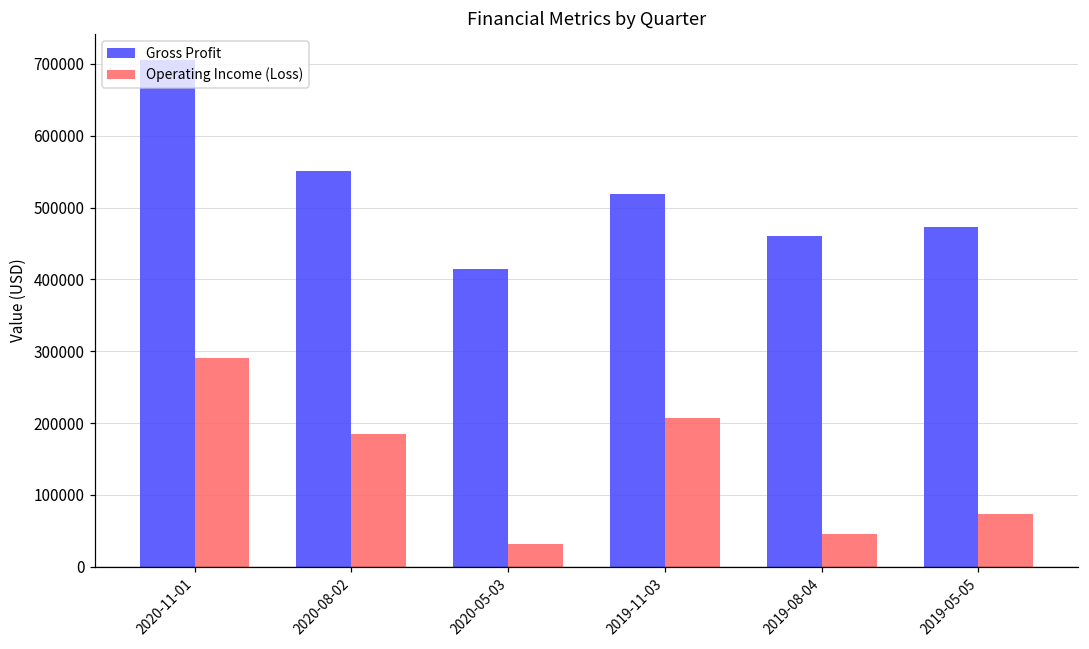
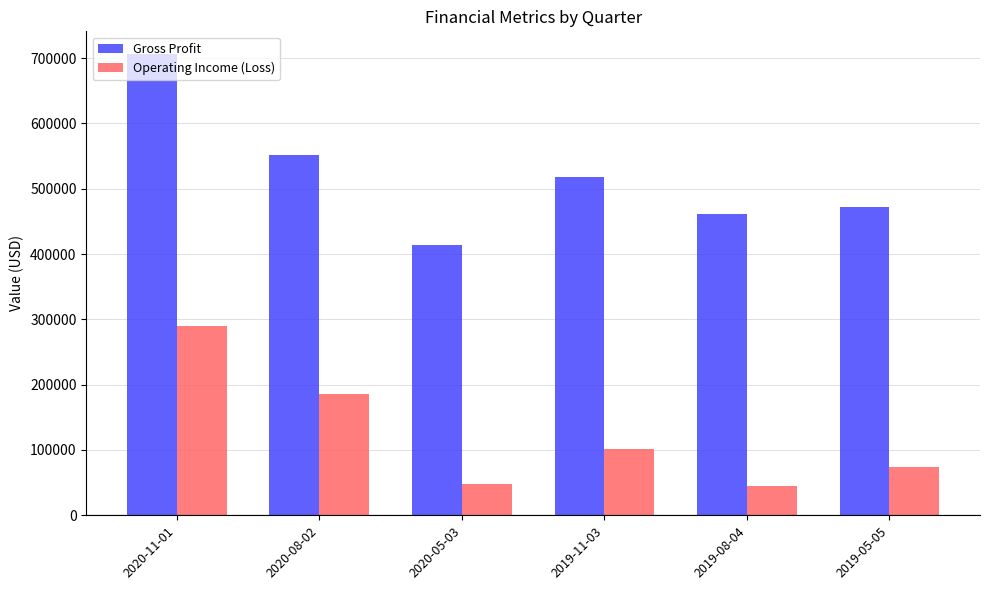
  {
    "Gross Profit": {
      "2020-08-02": 550000,
      "2020-05-03": 410000,
      "2019-11-03": 520000,
      "2019-08-04": 460000,
      "2019-05-05": 470000
    },
    "Operating Income (Loss)": {
      "2020-11-01": 290000,
      "2020-08-02": 190000,
-     "2020-05-03": 30000,
-     "2019-11-03": 210000,
+     "2020-05-03": 50000,
+     "2019-11-03": 100000,
      "2019-08-04": 50000,
      "2019-05-05": 70000
    }
  }
